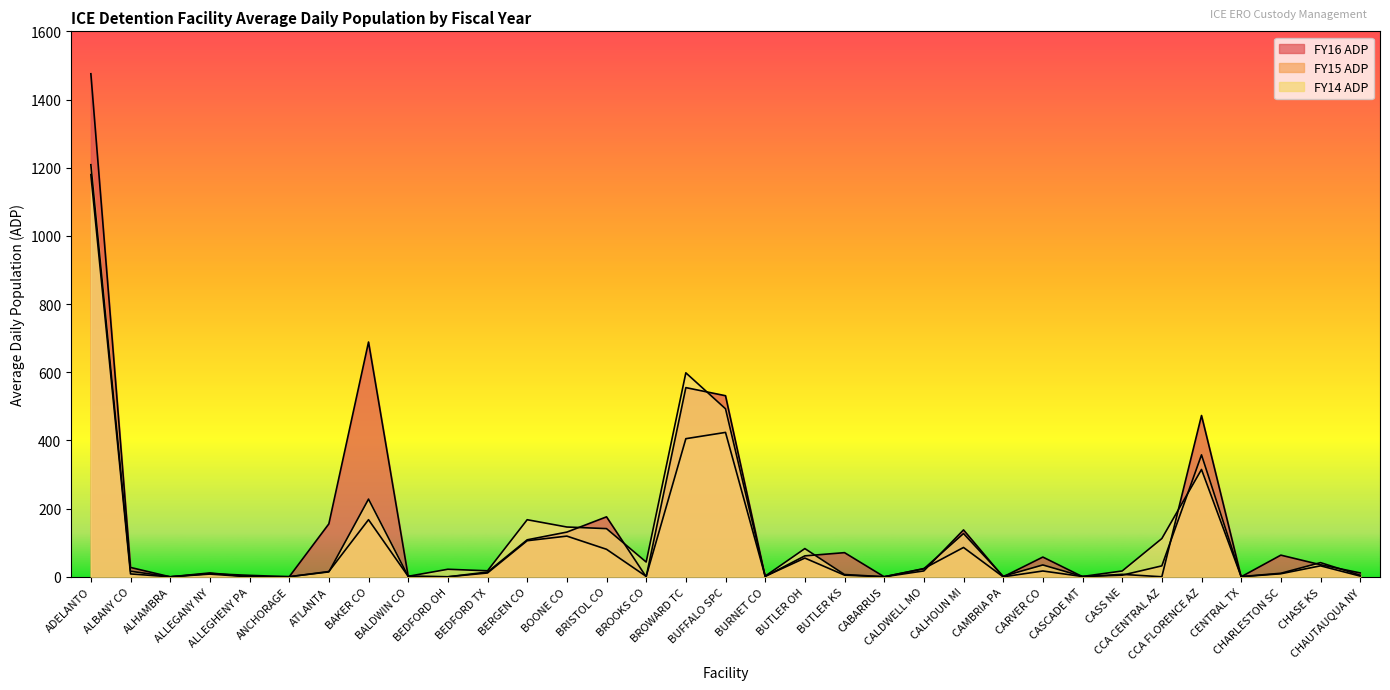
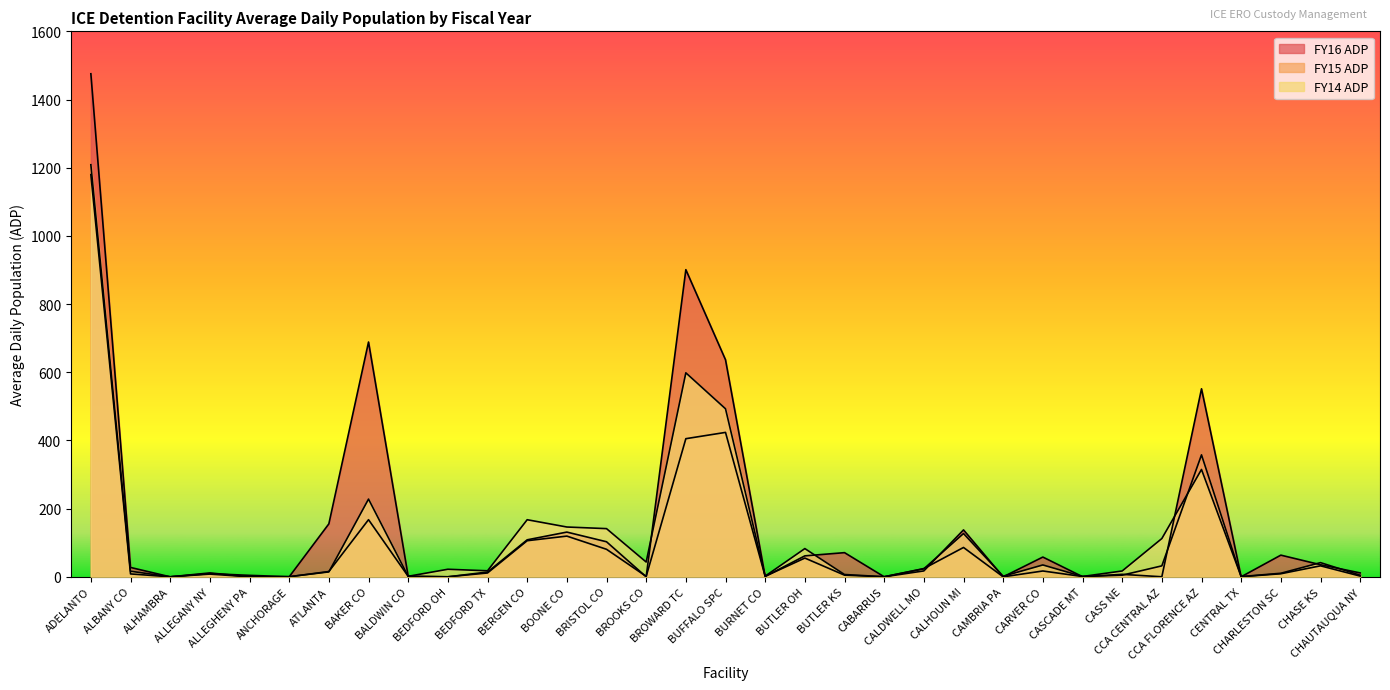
  {
    "FY16 ADP": {
      "ADELANTO": 1480,
      "ALBANY CO": 30,
      "ATLANTA": 160,
      "BAKER CO": 690,
      "BOONE CO": 130,
-     "BRISTOL CO": 180,
-     "BROWARD TC": 550,
-     "BUFFALO SPC": 530,
+     "BRISTOL CO": 100,
+     "BROWARD TC": 900,
+     "BUFFALO SPC": 640,
      "BUTLER KS": 70,
      "CALHOUN MI": 140,
      "CARVER CO": 60,
      "CCA CENTRAL AZ": 0,
-     "CCA FLORENCE AZ": 470,
+     "CCA FLORENCE AZ": 550,
      "CHARLESTON SC": 60
    }
  }
